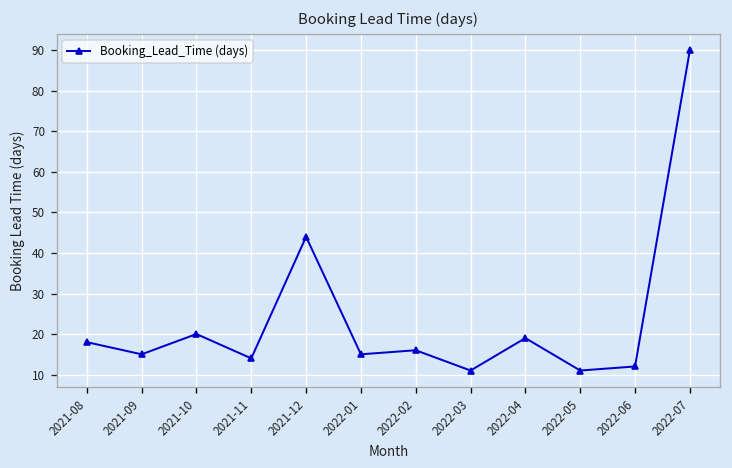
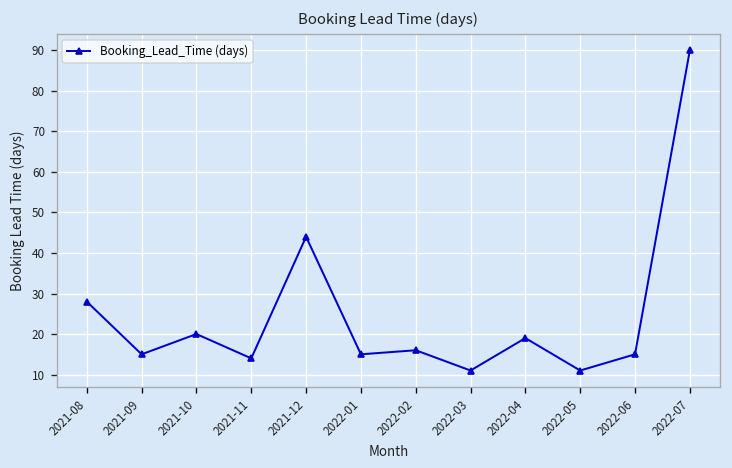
  {
-   "2021-08": 18,
+   "2021-08": 28,
    "2021-09": 15,
    "2021-10": 20,
    "2021-11": 14,
    "2021-12": 44,
    "2022-01": 15,
    "2022-02": 16,
    "2022-03": 11,
    "2022-04": 19,
    "2022-05": 11,
-   "2022-06": 12,
+   "2022-06": 15,
    "2022-07": 90
  }
